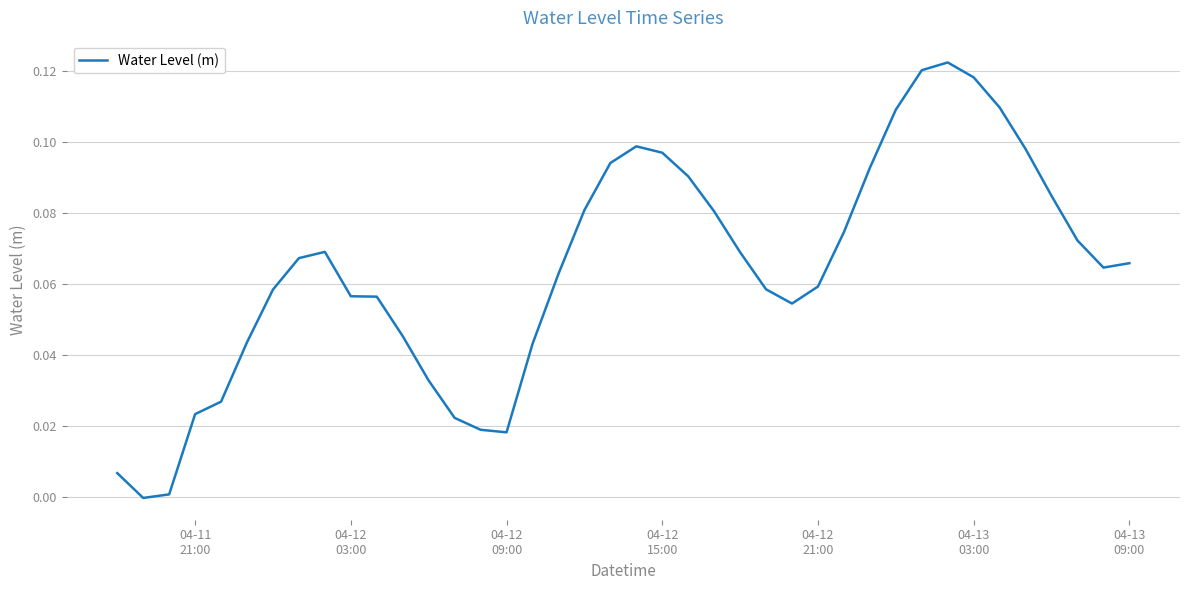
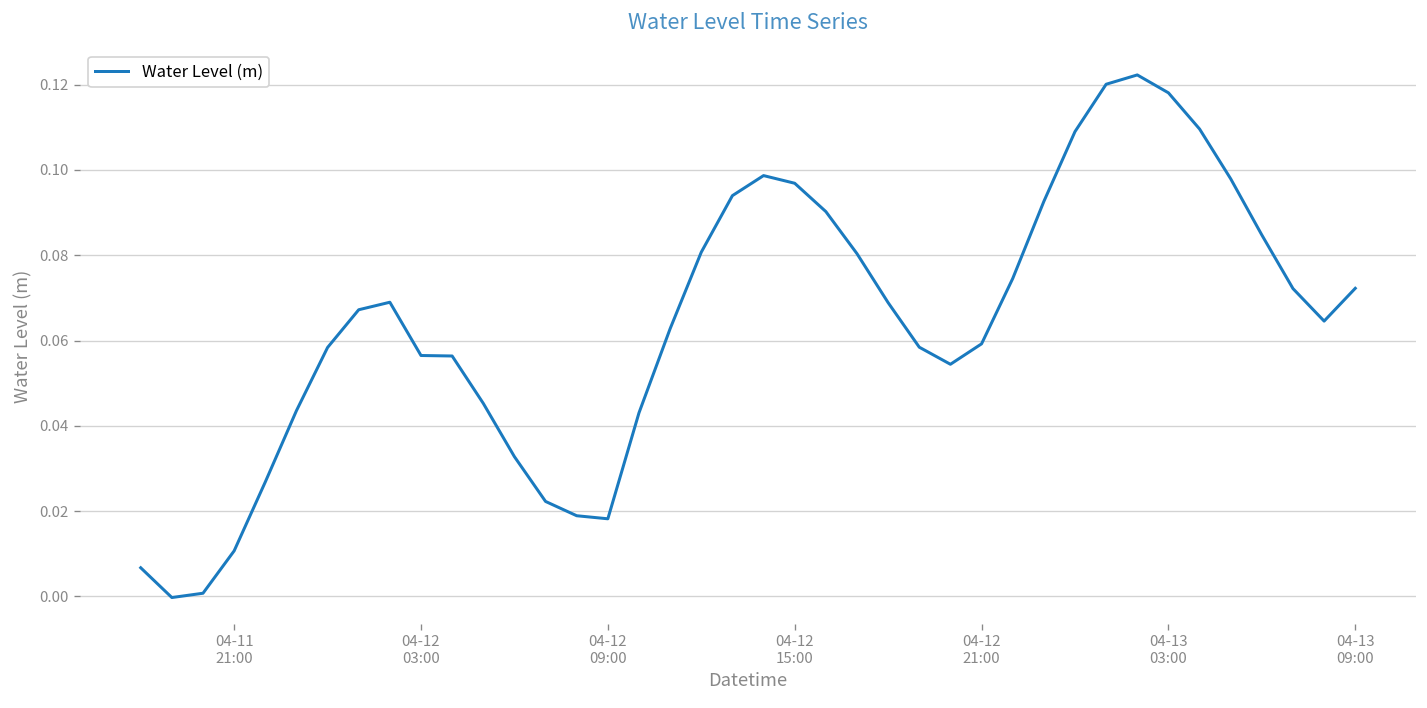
  {
-   "04-11 21:00": 0.023,
+   "04-11 21:00": 0.011,
    "04-12 03:00": 0.056,
    "04-12 09:00": 0.018,
    "04-12 15:00": 0.097,
    "04-12 21:00": 0.059,
    "04-13 03:00": 0.118,
-   "04-13 09:00": 0.066
+   "04-13 09:00": 0.072
  }
